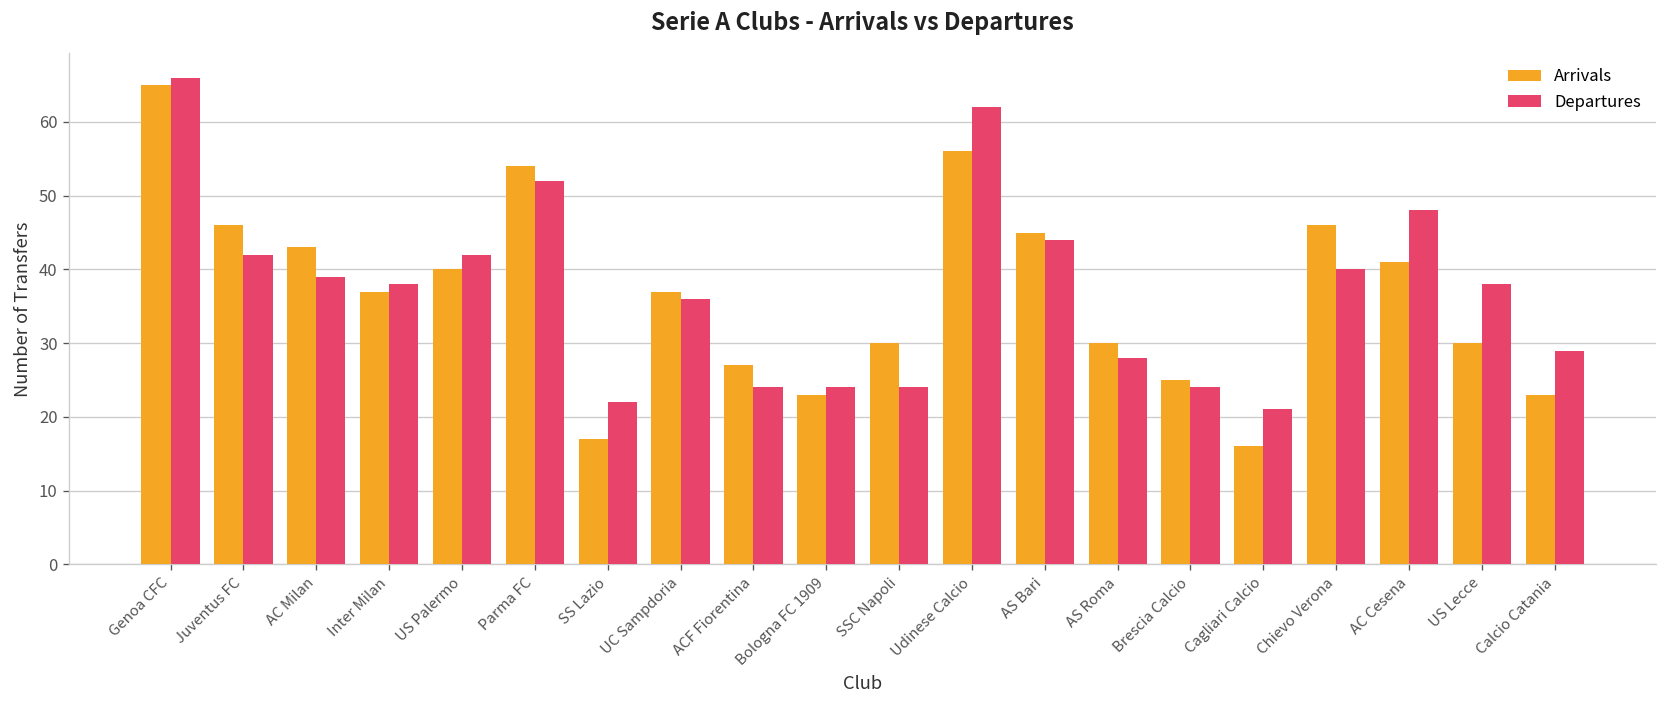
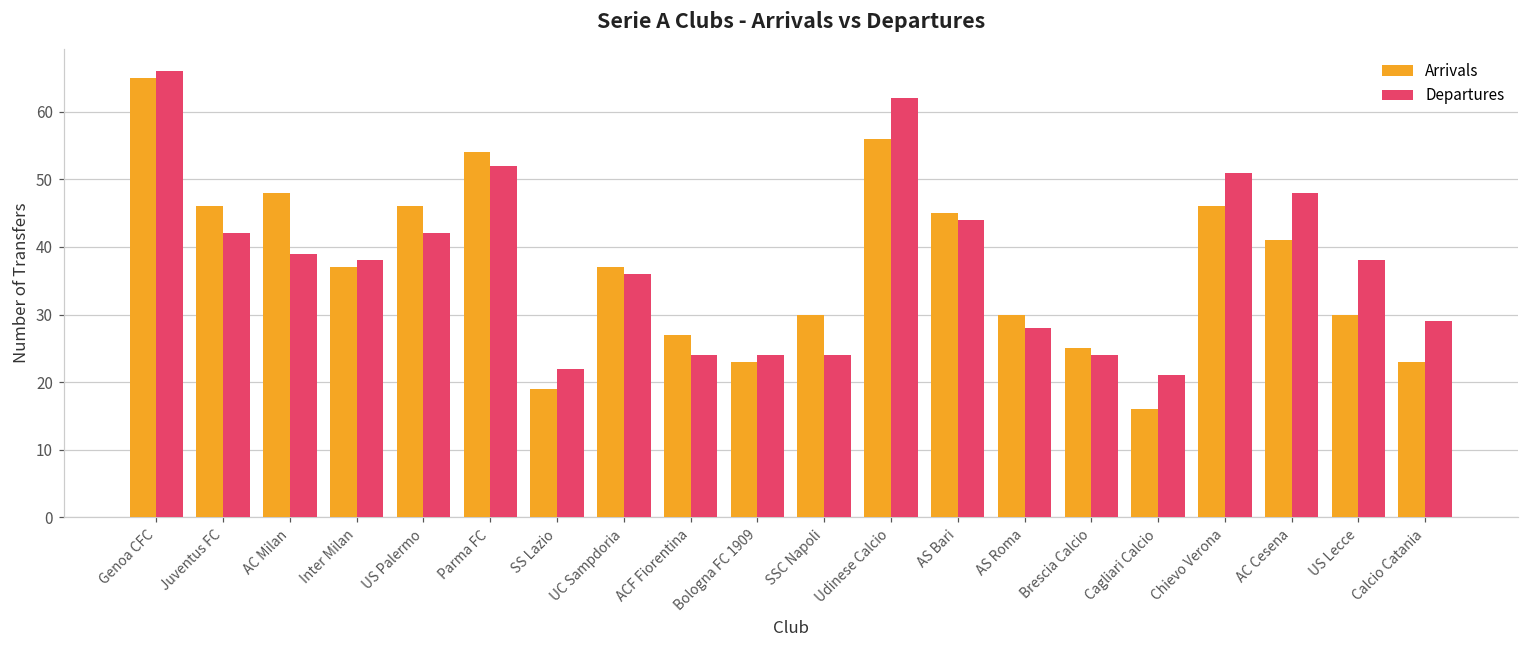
  {
    "Arrivals": {
      "Genoa CFC": 65,
      "Juventus FC": 46,
-     "AC Milan": 43,
+     "AC Milan": 48,
      "Inter Milan": 37,
-     "US Palermo": 40,
+     "US Palermo": 46,
      "Parma FC": 54,
-     "SS Lazio": 17,
+     "SS Lazio": 19,
      "UC Sampdoria": 37,
      "ACF Fiorentina": 27,
      "Bologna FC 1909": 23,
      "SSC Napoli": 30,
      "Udinese Calcio": 56,
      "AS Bari": 45,
      "AS Roma": 30,
      "Brescia Calcio": 25,
      "Cagliari Calcio": 16,
      "Chievo Verona": 46,
      "AC Cesena": 41,
      "US Lecce": 30,
      "Calcio Catania": 23
    },
    "Departures": {
      "Genoa CFC": 66,
      "Juventus FC": 42,
      "AC Milan": 39,
      "Inter Milan": 38,
      "US Palermo": 42,
      "Parma FC": 52,
      "SS Lazio": 22,
      "UC Sampdoria": 36,
      "ACF Fiorentina": 24,
      "Bologna FC 1909": 24,
      "SSC Napoli": 24,
      "Udinese Calcio": 62,
      "AS Bari": 44,
      "AS Roma": 28,
      "Brescia Calcio": 24,
      "Cagliari Calcio": 21,
-     "Chievo Verona": 40,
+     "Chievo Verona": 51,
      "AC Cesena": 48,
      "US Lecce": 38,
      "Calcio Catania": 29
    }
  }
